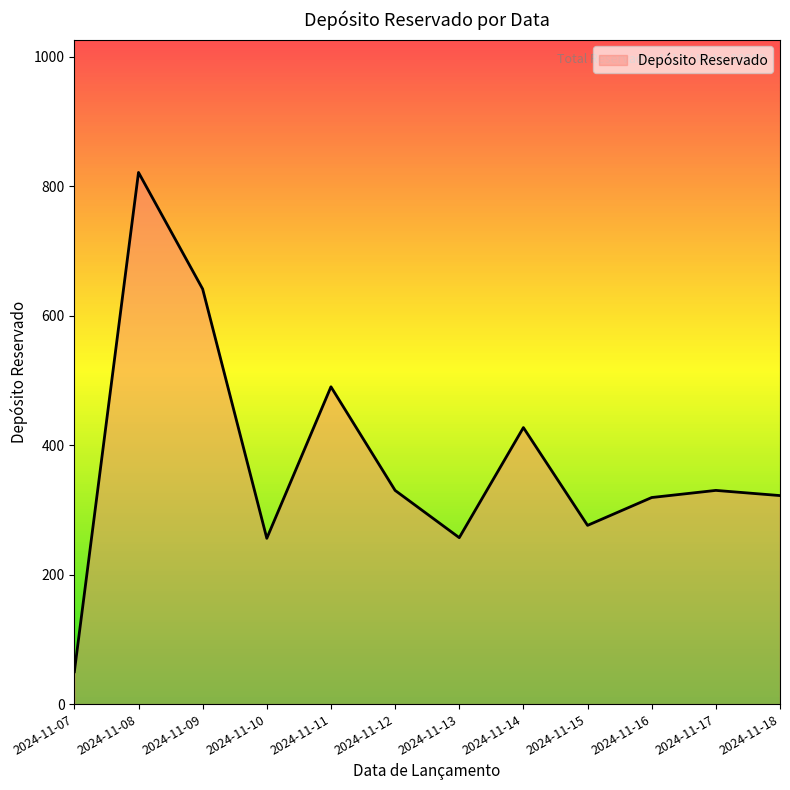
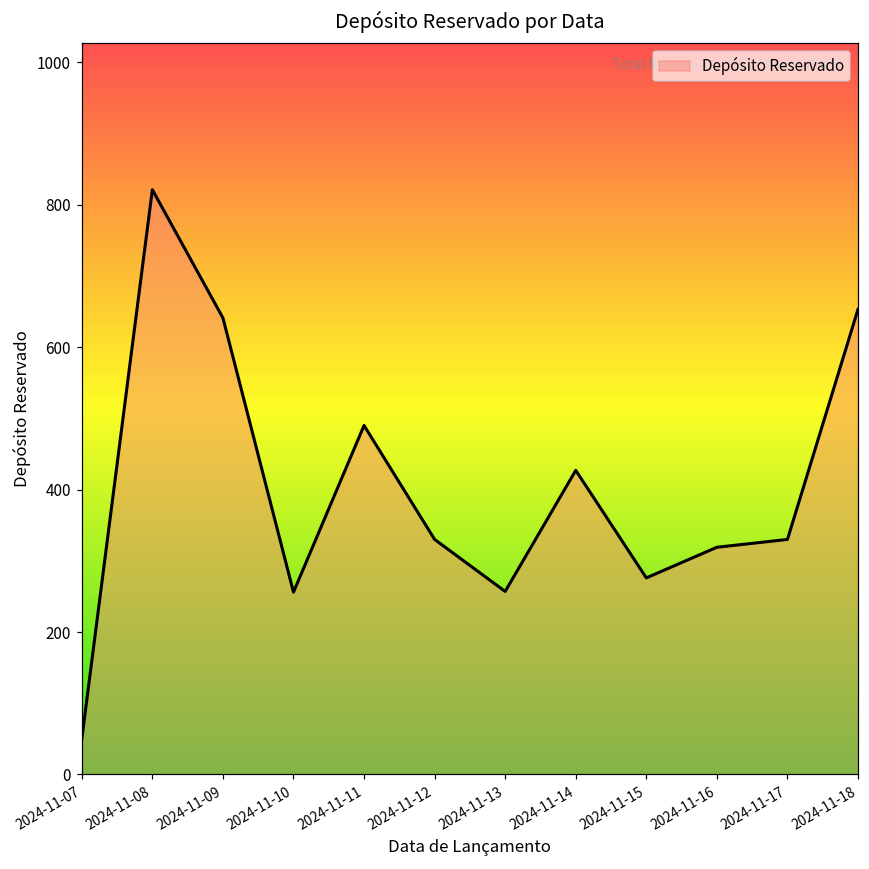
  {
    "2024-11-07": 50,
    "2024-11-08": 820,
    "2024-11-09": 640,
    "2024-11-10": 260,
    "2024-11-11": 490,
    "2024-11-12": 330,
    "2024-11-13": 260,
    "2024-11-14": 430,
    "2024-11-15": 280,
    "2024-11-16": 320,
    "2024-11-17": 330,
-   "2024-11-18": 320
+   "2024-11-18": 650
  }
